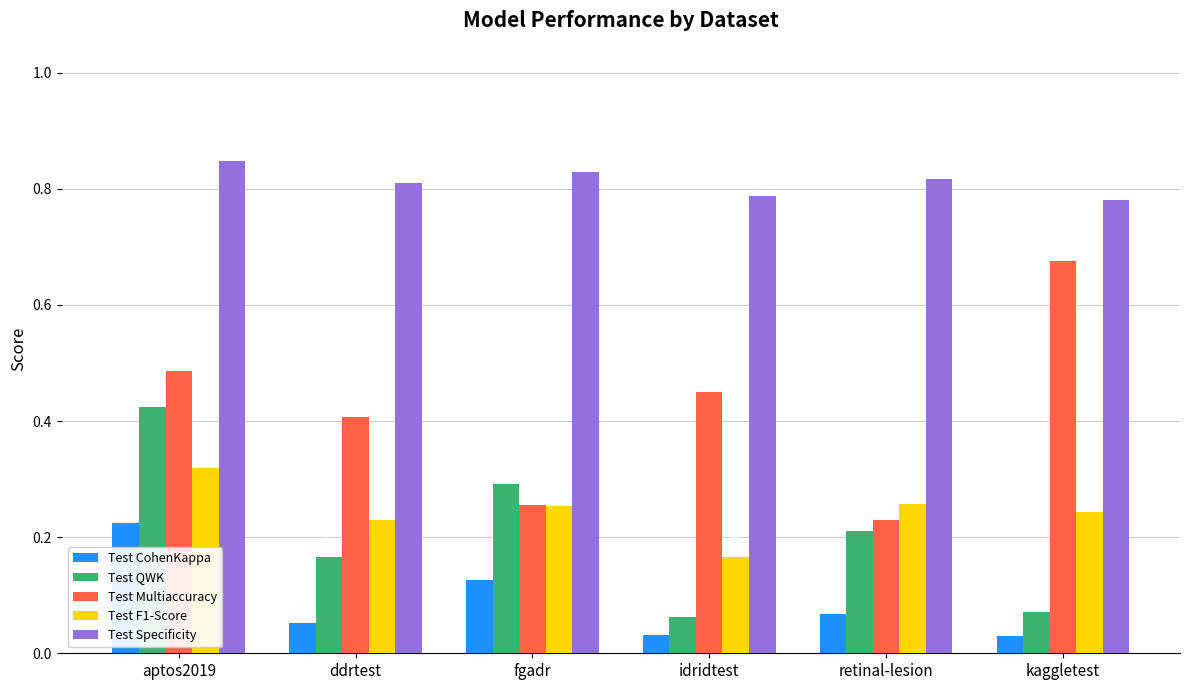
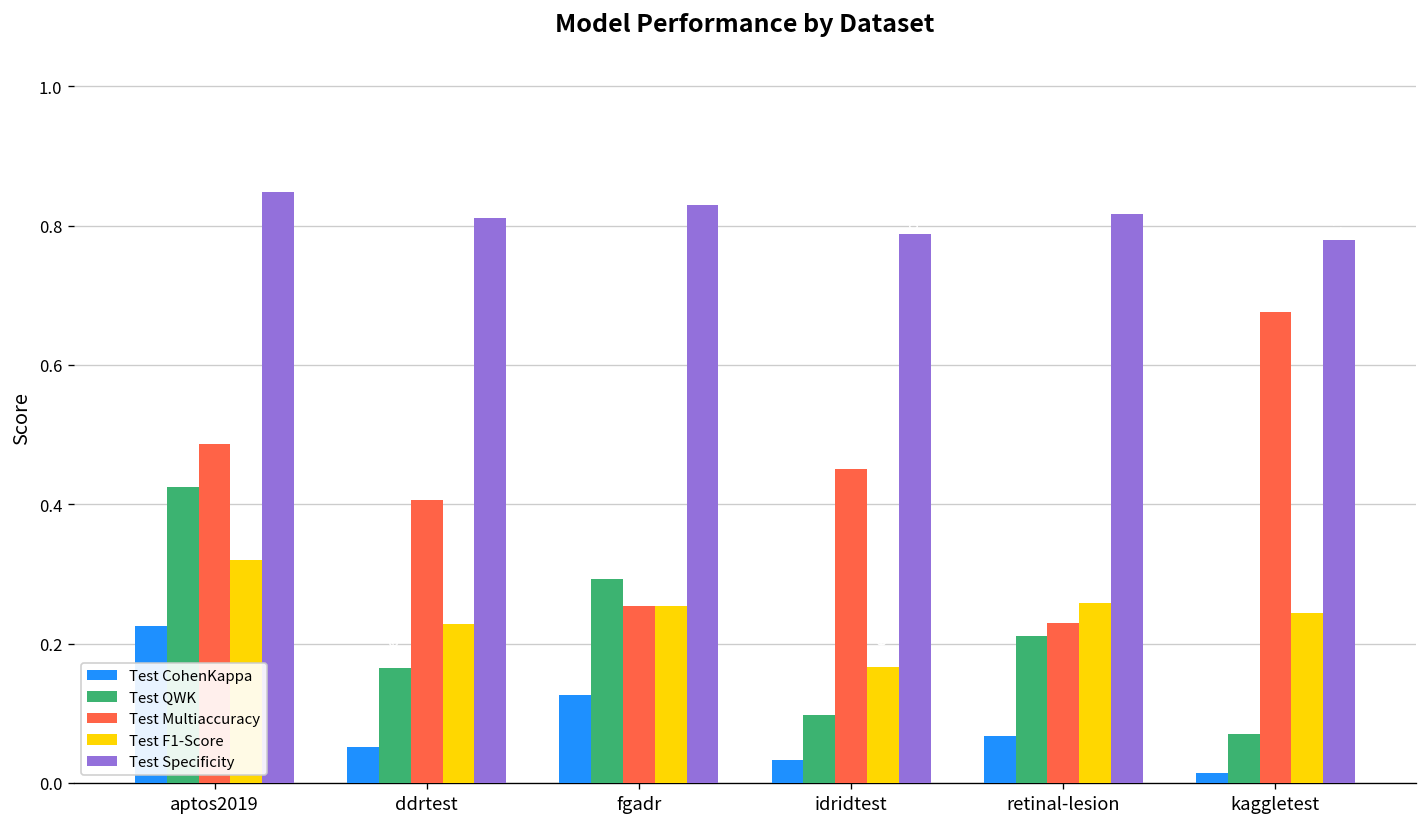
  {
    "Test CohenKappa": {
      "aptos2019": 0.22,
      "ddrtest": 0.05,
      "fgadr": 0.13,
      "idridtest": 0.03,
      "retinal-lesion": 0.07,
-     "kaggletest": 0.03
+     "kaggletest": 0.01
    },
    "Test QWK": {
      "aptos2019": 0.42,
      "ddrtest": 0.17,
      "fgadr": 0.29,
-     "idridtest": 0.06,
+     "idridtest": 0.10,
      "retinal-lesion": 0.21,
      "kaggletest": 0.07
    },
    "Test Multiaccuracy": {
      "aptos2019": 0.49,
      "ddrtest": 0.41,
      "fgadr": 0.25,
      "idridtest": 0.45,
      "retinal-lesion": 0.23,
      "kaggletest": 0.68
    },
    "Test F1-Score": {
      "aptos2019": 0.32,
      "ddrtest": 0.23,
      "fgadr": 0.25,
      "idridtest": 0.17,
      "retinal-lesion": 0.26,
      "kaggletest": 0.24
    },
    "Test Specificity": {
      "aptos2019": 0.85,
      "ddrtest": 0.81,
      "fgadr": 0.83,
      "idridtest": 0.79,
      "retinal-lesion": 0.82,
      "kaggletest": 0.78
    }
  }
